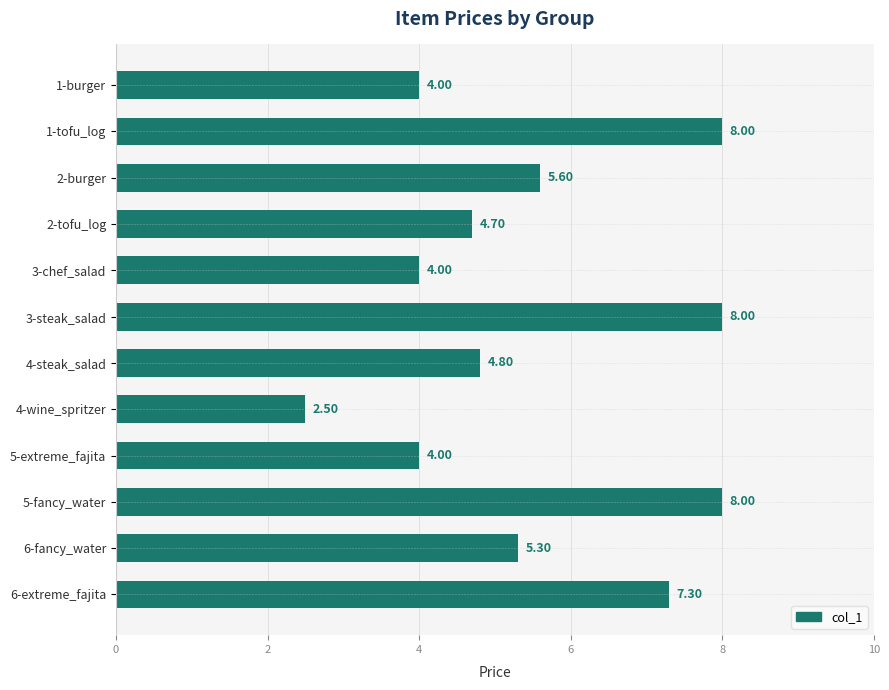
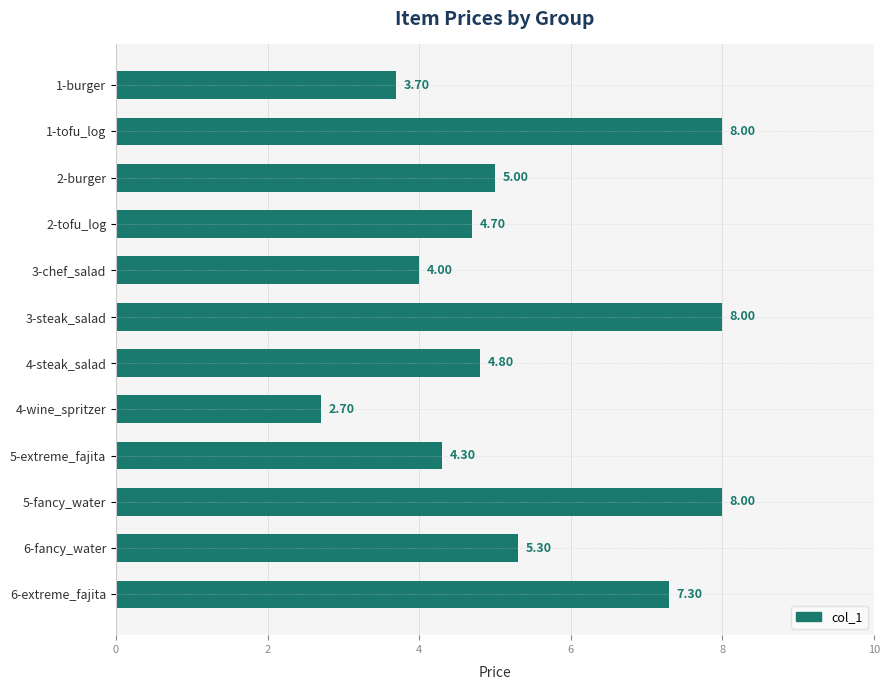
  {
-   "1-burger": 4.00,
+   "1-burger": 3.70,
    "1-tofu_log": 8.00,
-   "2-burger": 5.60,
+   "2-burger": 5.00,
    "2-tofu_log": 4.70,
    "3-chef_salad": 4.00,
    "3-steak_salad": 8.00,
    "4-steak_salad": 4.80,
-   "4-wine_spritzer": 2.50,
-   "5-extreme_fajita": 4.00,
+   "4-wine_spritzer": 2.70,
+   "5-extreme_fajita": 4.30,
    "5-fancy_water": 8.00,
    "6-fancy_water": 5.30,
    "6-extreme_fajita": 7.30
  }
